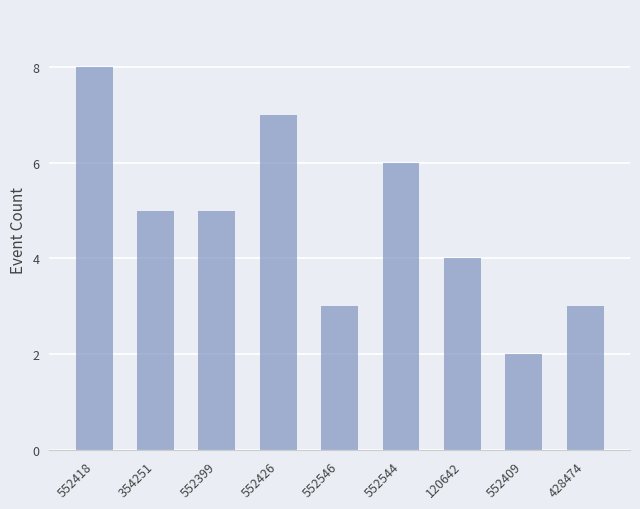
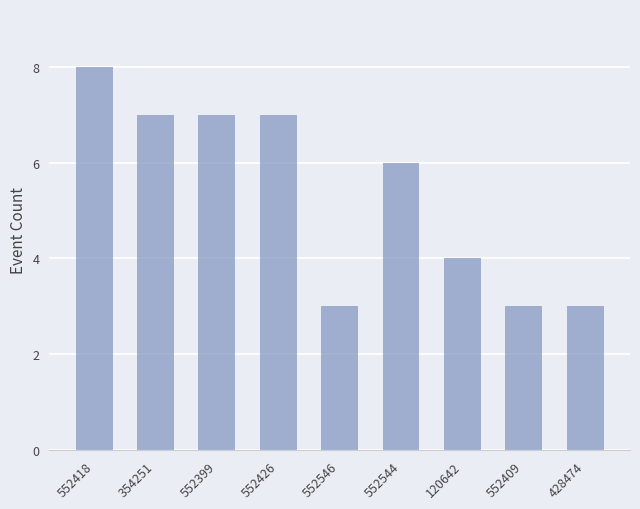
  {
    "552418": 8,
-   "354251": 5,
-   "552399": 5,
+   "354251": 7,
+   "552399": 7,
    "552426": 7,
    "552546": 3,
    "552544": 6,
    "120642": 4,
-   "552409": 2,
+   "552409": 3,
    "428474": 3
  }
